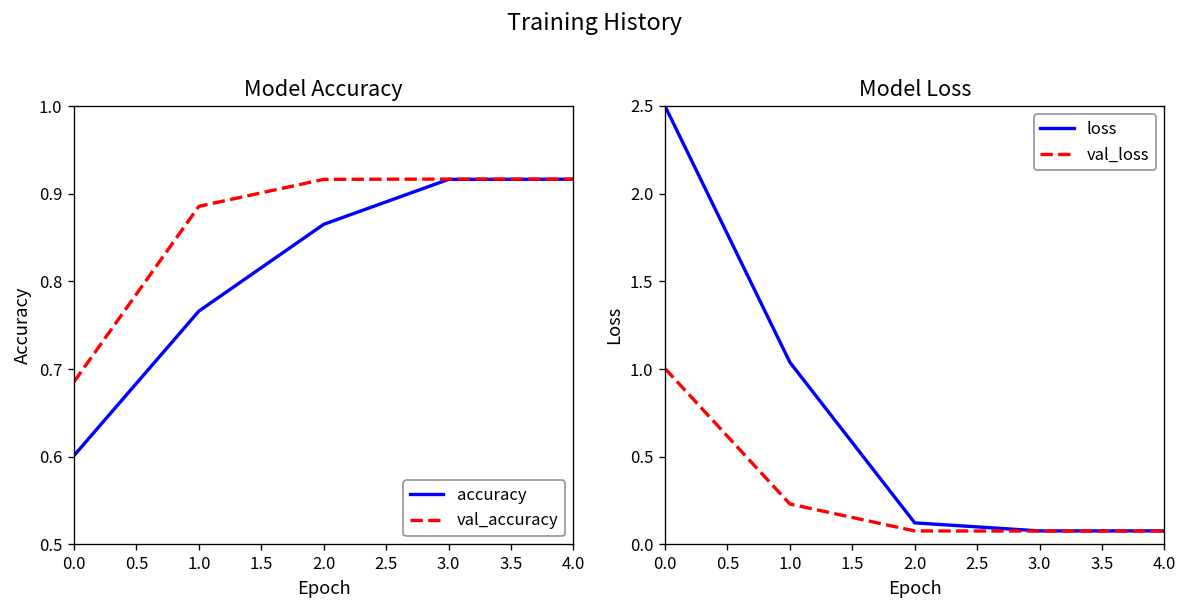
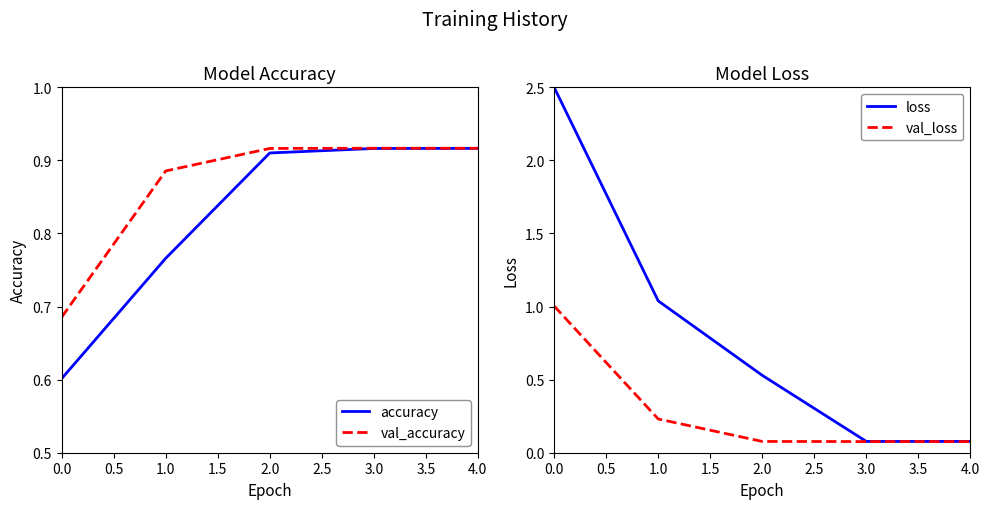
  {
    "Model Accuracy": {
      "accuracy": {
        "0.0": 0.60,
        "1.0": 0.77,
-       "2.0": 0.87
+       "2.0": 0.91
      },
      "val_accuracy": {
        "0.0": 0.69,
        "1.0": 0.89,
        "2.0": 0.92
      }
    },
    "Model Loss": {
      "loss": {
        "0.0": 2.50,
        "1.0": 1.04,
-       "2.0": 0.12
+       "2.0": 0.53
      },
      "val_loss": {
        "0.0": 1.00,
        "1.0": 0.23,
        "2.0": 0.08
      }
    }
  }
